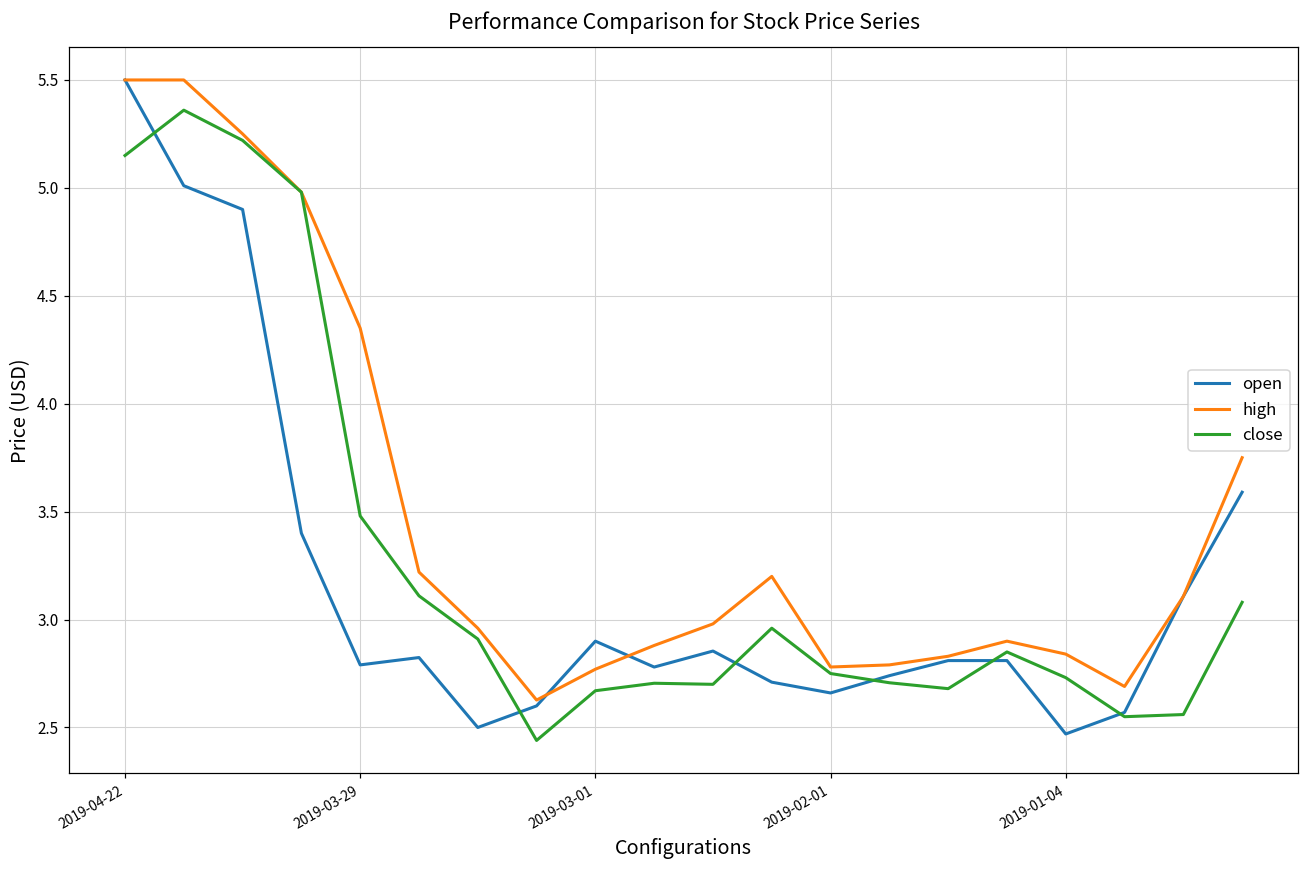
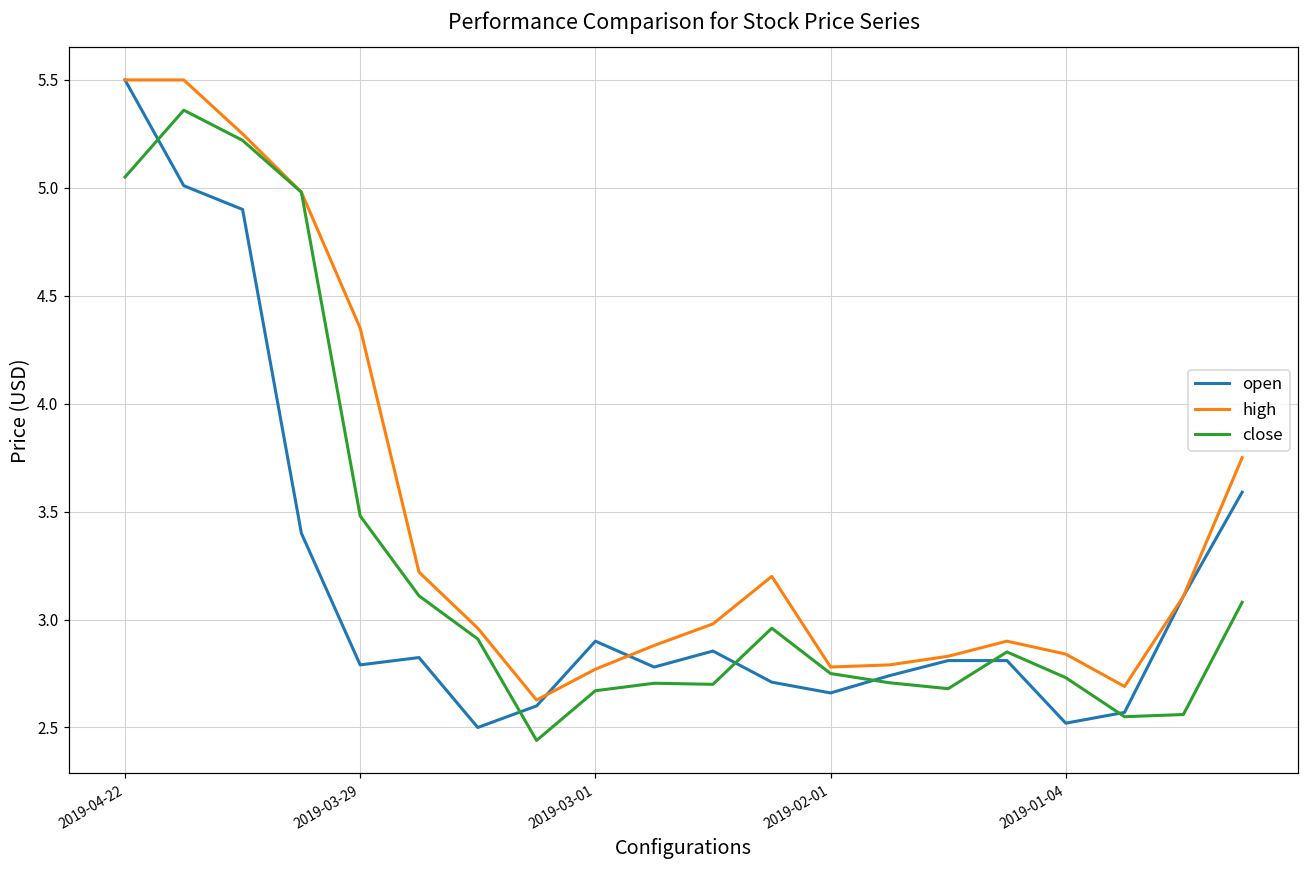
  {
    "open": {
      "2019-03-29": 2.79,
      "2019-03-01": 2.90,
      "2019-02-01": 2.66,
-     "2019-01-04": 2.47
+     "2019-01-04": 2.52
    },
    "high": {
      "2019-03-29": 4.35,
      "2019-03-01": 2.77,
      "2019-02-01": 2.78,
      "2019-01-04": 2.84
    },
    "close": {
-     "2019-04-22": 5.15,
+     "2019-04-22": 5.05,
      "2019-03-29": 3.48,
      "2019-03-01": 2.67,
      "2019-02-01": 2.75,
      "2019-01-04": 2.73
    }
  }
